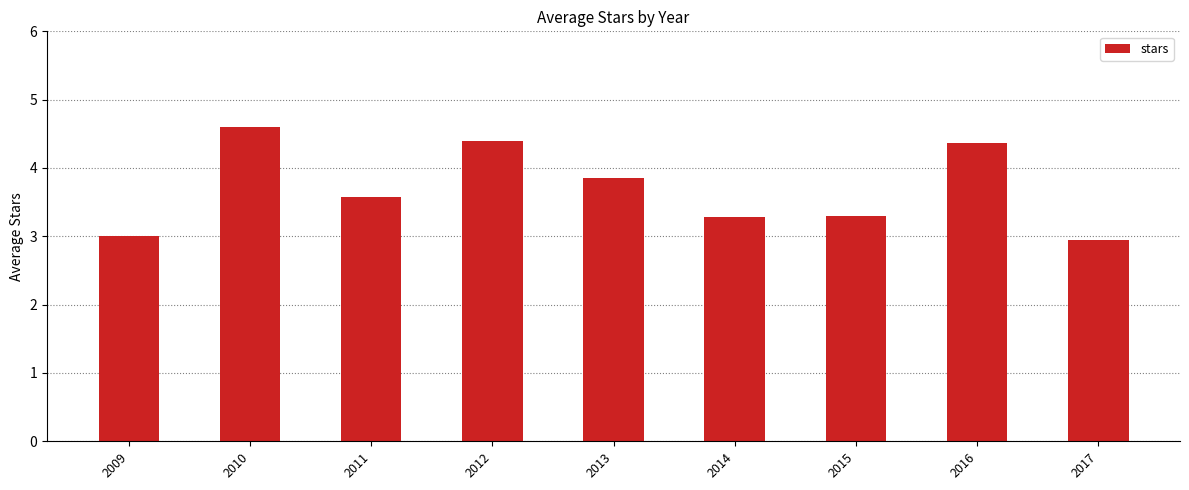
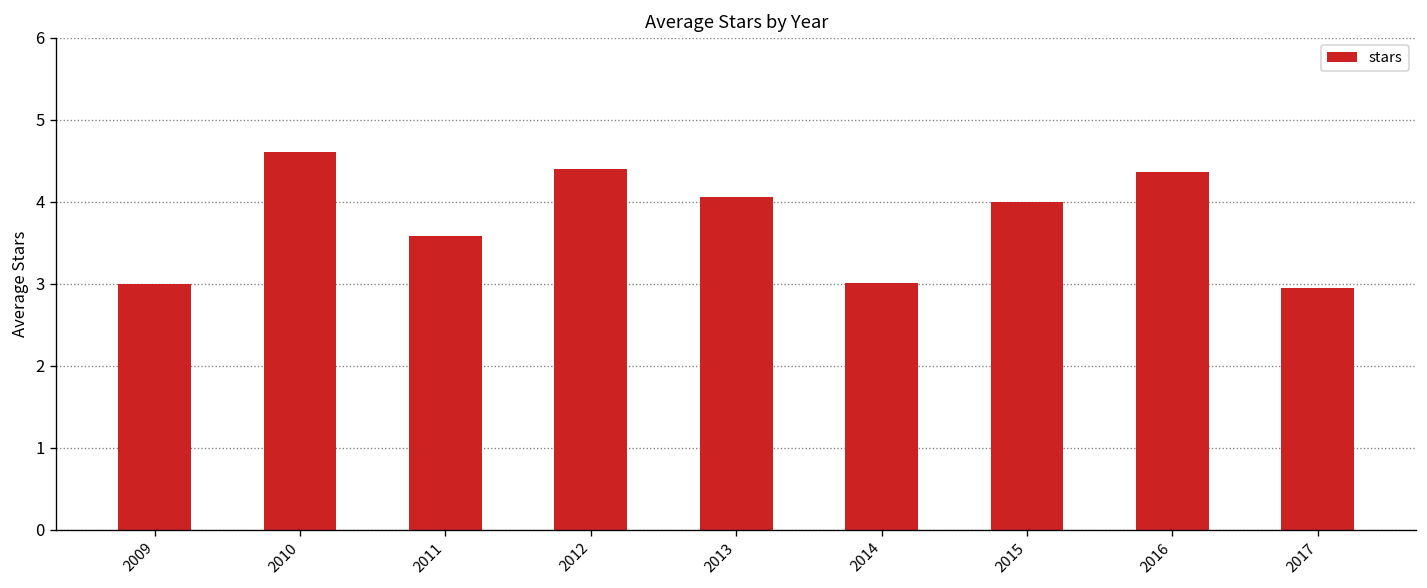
  {
    "2009": 3.0,
    "2010": 4.6,
    "2011": 3.6,
    "2012": 4.4,
-   "2013": 3.8,
-   "2014": 3.3,
-   "2015": 3.3,
+   "2013": 4.1,
+   "2014": 3.0,
+   "2015": 4.0,
    "2016": 4.4,
    "2017": 3.0
  }
